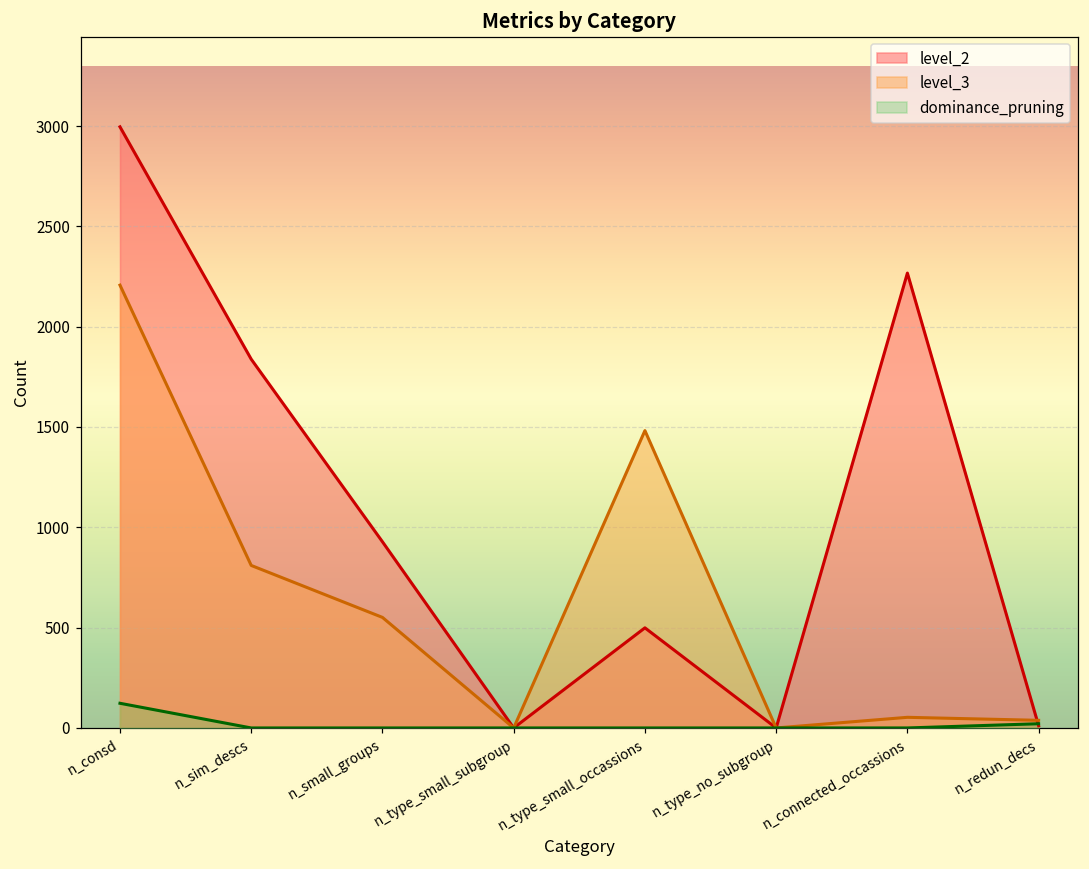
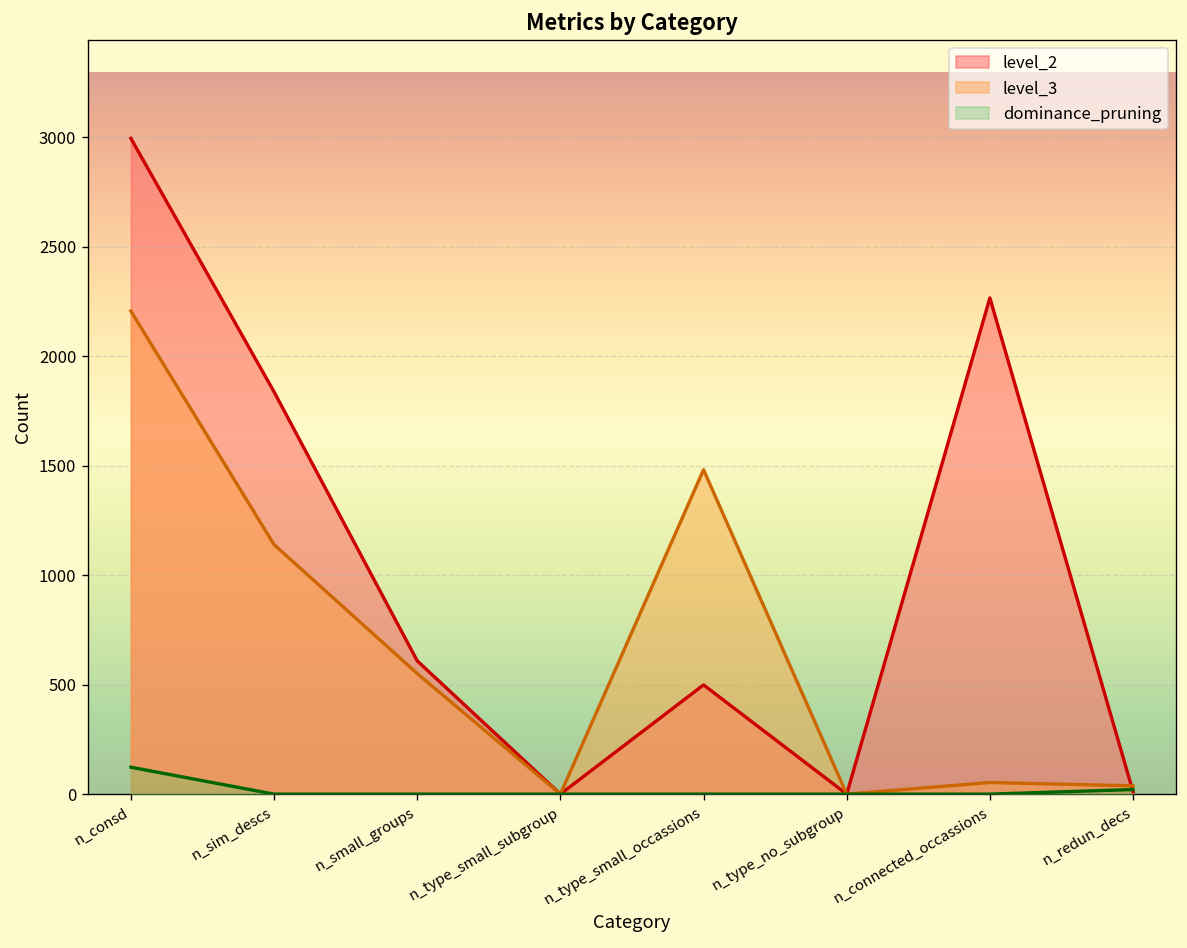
  {
    "level_2": {
      "n_consd": 3000,
      "n_sim_descs": 1840,
-     "n_small_groups": 930,
+     "n_small_groups": 610,
      "n_type_small_occassions": 500,
      "n_connected_occassions": 2270
    },
    "level_3": {
      "n_consd": 2210,
-     "n_sim_descs": 810,
+     "n_sim_descs": 1140,
      "n_small_groups": 550,
      "n_type_small_occassions": 1480,
      "n_connected_occassions": 50,
      "n_redun_decs": 40
    },
    "dominance_pruning": {
      "n_consd": 120,
      "n_sim_descs": 0,
      "n_small_groups": 0,
      "n_type_small_occassions": 0,
      "n_connected_occassions": 0
    }
  }
